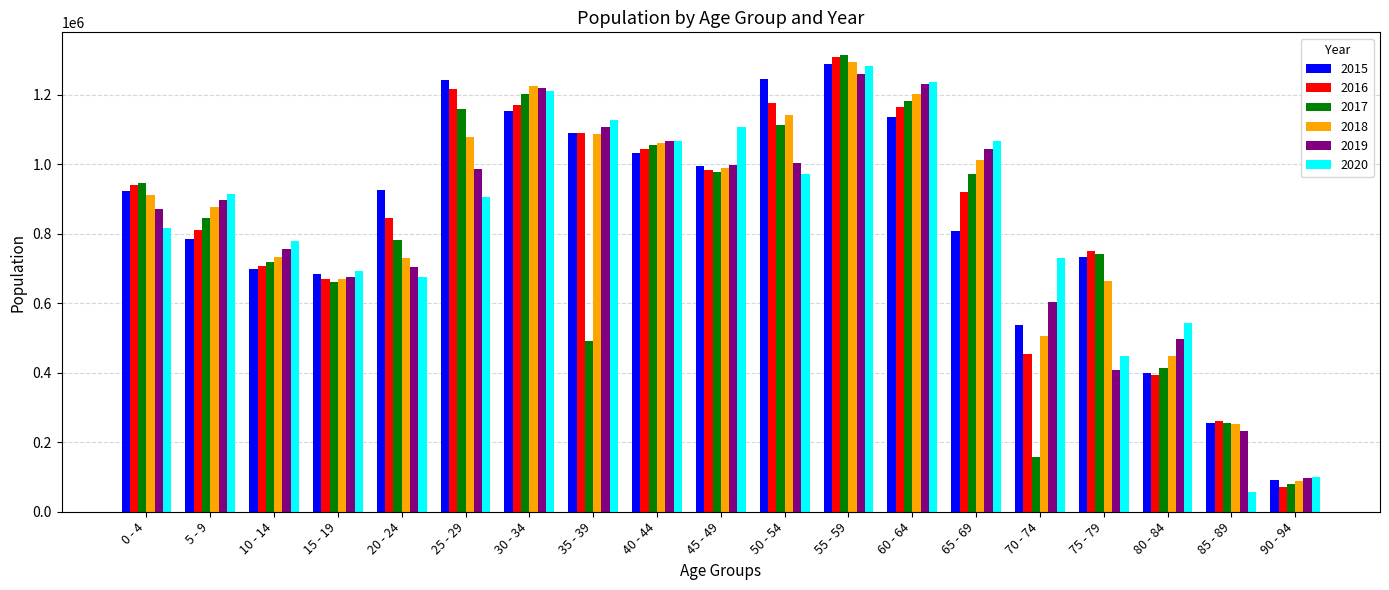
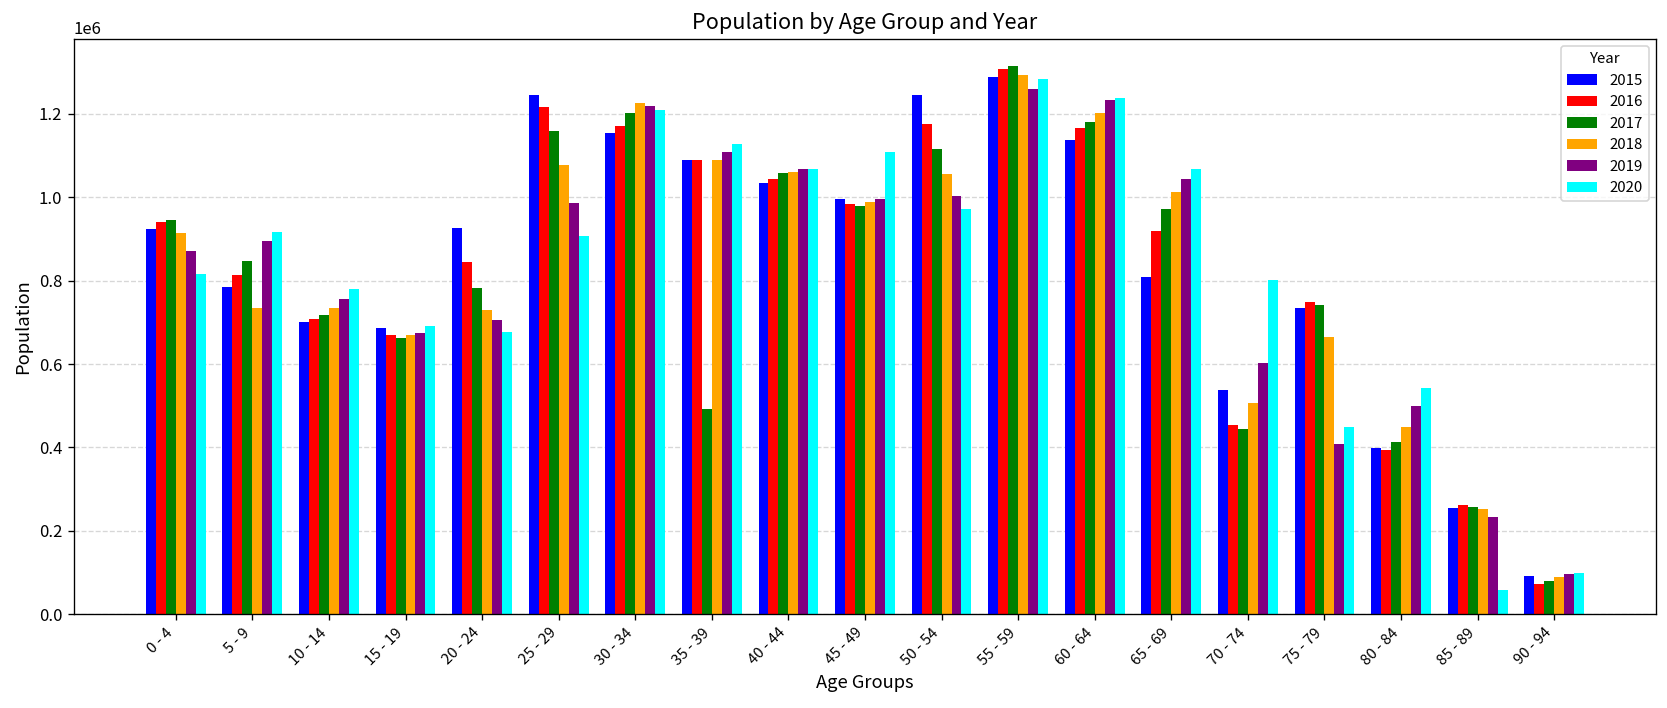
  {
    "2015": {
      "0 - 4": 920000,
      "5 - 9": 780000,
      "10 - 14": 700000,
      "15 - 19": 690000,
      "20 - 24": 930000,
      "25 - 29": 1240000,
      "30 - 34": 1160000,
      "35 - 39": 1090000,
      "40 - 44": 1030000,
      "45 - 49": 1000000,
      "50 - 54": 1250000,
      "55 - 59": 1290000,
      "60 - 64": 1140000,
      "65 - 69": 810000,
      "70 - 74": 540000,
      "75 - 79": 730000,
      "80 - 84": 400000,
      "85 - 89": 260000,
      "90 - 94": 90000
    },
    "2016": {
      "0 - 4": 940000,
      "5 - 9": 810000,
      "10 - 14": 710000,
      "15 - 19": 670000,
      "20 - 24": 840000,
      "25 - 29": 1220000,
      "30 - 34": 1170000,
      "35 - 39": 1090000,
      "40 - 44": 1040000,
      "45 - 49": 980000,
      "50 - 54": 1180000,
      "55 - 59": 1310000,
      "60 - 64": 1170000,
      "65 - 69": 920000,
      "70 - 74": 450000,
      "75 - 79": 750000,
      "80 - 84": 390000,
      "85 - 89": 260000,
      "90 - 94": 70000
    },
    "2017": {
      "0 - 4": 950000,
      "5 - 9": 850000,
      "10 - 14": 720000,
      "15 - 19": 660000,
      "20 - 24": 780000,
      "25 - 29": 1160000,
      "30 - 34": 1200000,
      "35 - 39": 490000,
      "40 - 44": 1060000,
      "45 - 49": 980000,
      "50 - 54": 1110000,
      "55 - 59": 1310000,
      "60 - 64": 1180000,
      "65 - 69": 970000,
-     "70 - 74": 160000,
+     "70 - 74": 440000,
      "75 - 79": 740000,
      "80 - 84": 410000,
      "85 - 89": 260000,
      "90 - 94": 80000
    },
    "2018": {
      "0 - 4": 910000,
-     "5 - 9": 880000,
+     "5 - 9": 730000,
      "10 - 14": 730000,
      "15 - 19": 670000,
      "20 - 24": 730000,
      "25 - 29": 1080000,
      "30 - 34": 1230000,
      "35 - 39": 1090000,
      "40 - 44": 1060000,
      "45 - 49": 990000,
-     "50 - 54": 1140000,
+     "50 - 54": 1060000,
      "55 - 59": 1290000,
      "60 - 64": 1200000,
      "65 - 69": 1010000,
      "70 - 74": 510000,
      "75 - 79": 670000,
      "80 - 84": 450000,
      "85 - 89": 250000,
      "90 - 94": 90000
    },
    "2019": {
      "0 - 4": 870000,
      "5 - 9": 900000,
      "10 - 14": 760000,
      "15 - 19": 680000,
      "20 - 24": 700000,
      "25 - 29": 990000,
      "30 - 34": 1220000,
      "35 - 39": 1110000,
      "40 - 44": 1070000,
      "45 - 49": 1000000,
      "50 - 54": 1000000,
      "55 - 59": 1260000,
      "60 - 64": 1230000,
      "65 - 69": 1040000,
      "70 - 74": 600000,
      "75 - 79": 410000,
      "80 - 84": 500000,
      "85 - 89": 230000,
      "90 - 94": 100000
    },
    "2020": {
      "0 - 4": 820000,
      "5 - 9": 920000,
      "10 - 14": 780000,
      "15 - 19": 690000,
      "20 - 24": 680000,
      "25 - 29": 910000,
      "30 - 34": 1210000,
      "35 - 39": 1130000,
      "40 - 44": 1070000,
      "45 - 49": 1110000,
      "50 - 54": 970000,
      "55 - 59": 1280000,
      "60 - 64": 1240000,
      "65 - 69": 1070000,
-     "70 - 74": 730000,
+     "70 - 74": 800000,
      "75 - 79": 450000,
      "80 - 84": 540000,
      "85 - 89": 60000,
      "90 - 94": 100000
    }
  }
